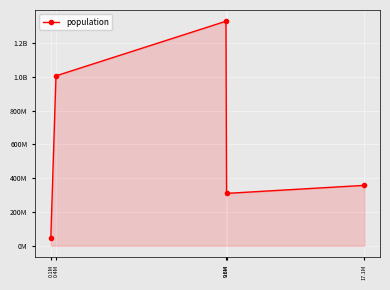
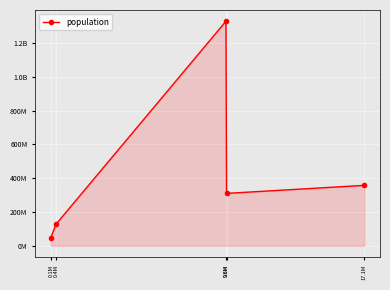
  {
    "0.1M": 50000000,
-   "0.4M": 1010000000,
+   "0.4M": 130000000,
    "17.1M": 360000000
  }
